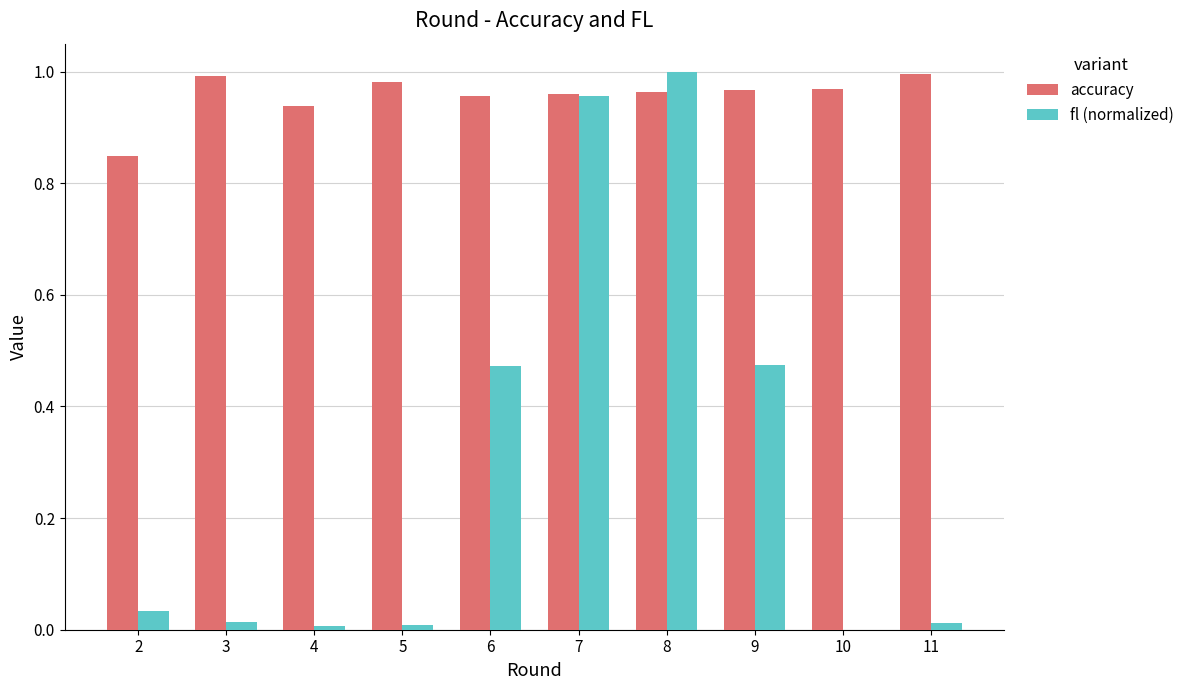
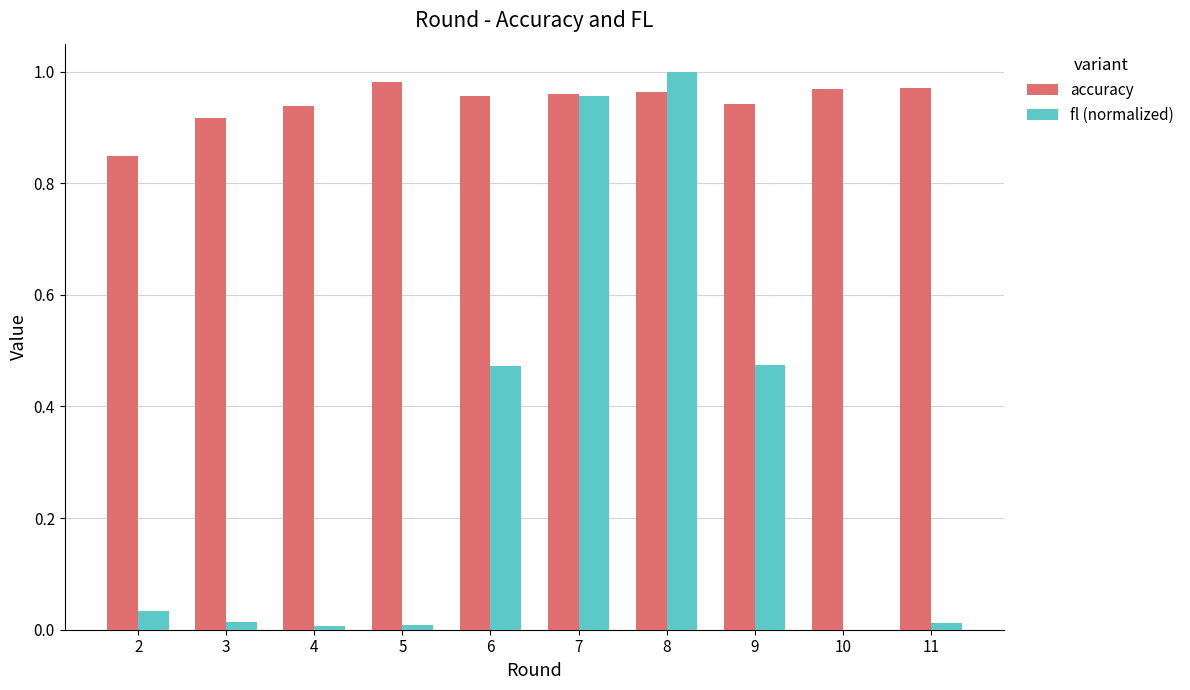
  {
    "accuracy": {
      "2": 0.85,
-     "3": 0.99,
+     "3": 0.92,
      "4": 0.94,
      "5": 0.98,
      "6": 0.96,
      "7": 0.96,
      "8": 0.96,
-     "9": 0.97,
+     "9": 0.94,
      "10": 0.97,
-     "11": 1.00
+     "11": 0.97
    },
    "fl (normalized)": {
      "2": 0.03,
      "3": 0.01,
      "4": 0.01,
      "5": 0.01,
      "6": 0.47,
      "7": 0.96,
      "8": 1.00,
      "9": 0.48,
      "10": 0.00,
      "11": 0.01
    }
  }
